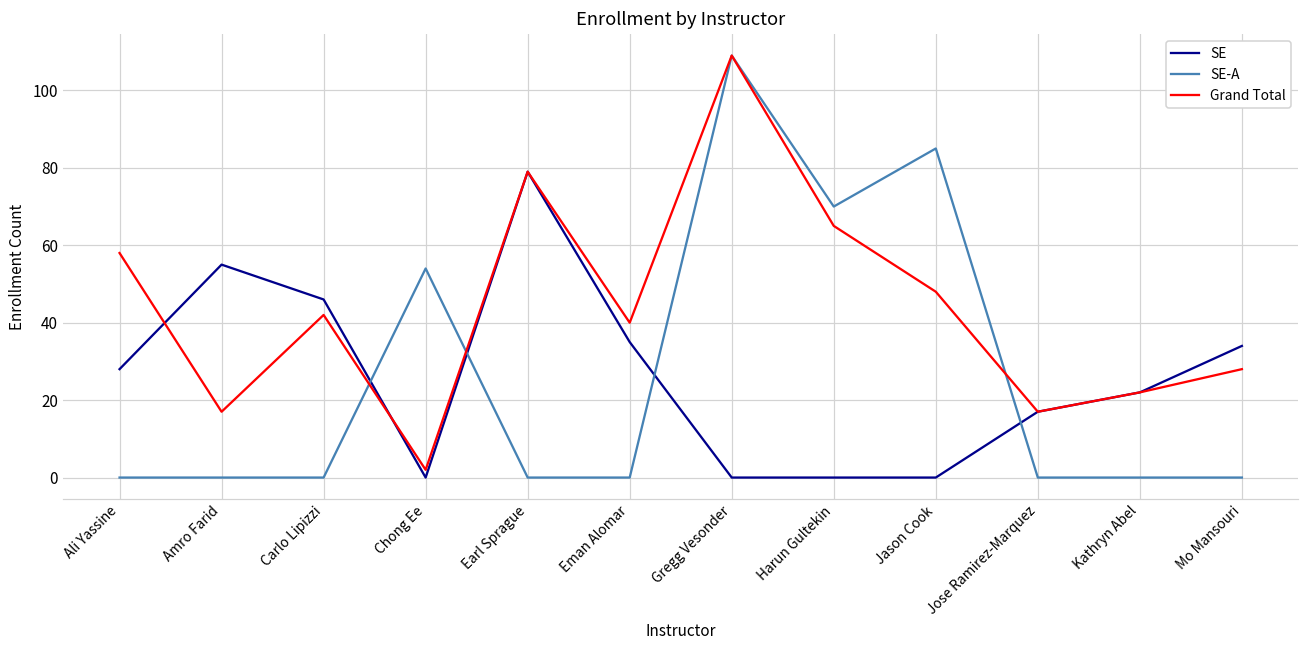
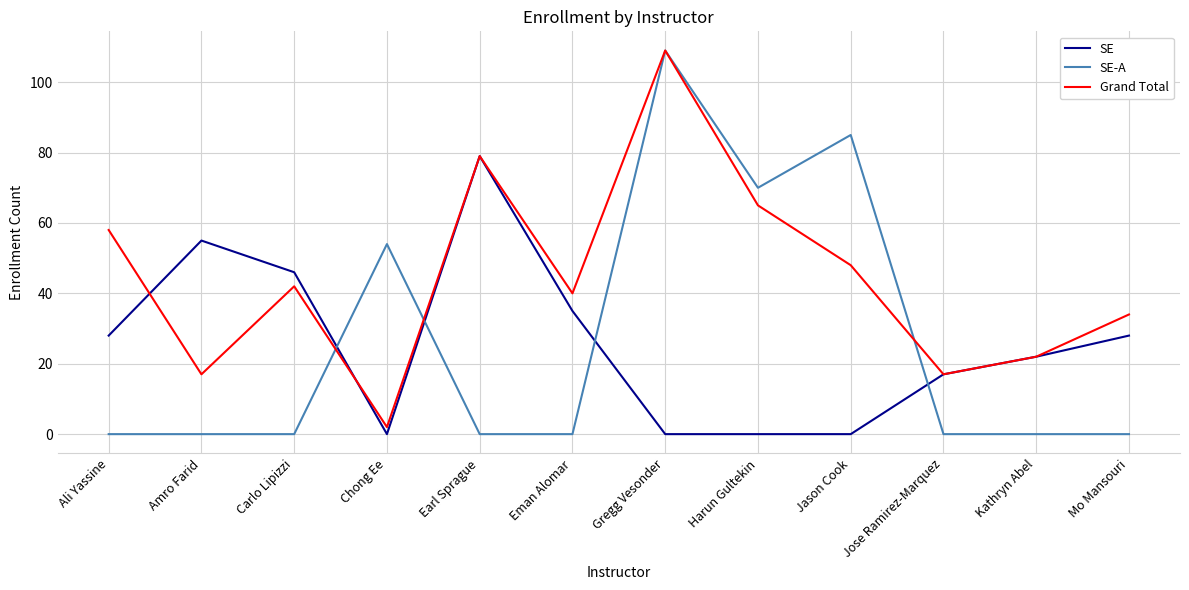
  {
    "SE": {
      "Ali Yassine": 28,
      "Amro Farid": 55,
      "Carlo Lipizzi": 46,
      "Chong Ee": 0,
      "Eman Alomar": 35,
      "Gregg Vesonder": 0,
      "Harun Gultekin": 0,
      "Jason Cook": 0,
-     "Mo Mansouri": 34
+     "Mo Mansouri": 28
    },
    "SE-A": {
      "Ali Yassine": 0,
      "Amro Farid": 0,
      "Carlo Lipizzi": 0,
      "Chong Ee": 54,
      "Earl Sprague": 0,
      "Eman Alomar": 0,
      "Harun Gultekin": 70,
      "Jason Cook": 85,
      "Jose Ramirez-Marquez": 0,
      "Kathryn Abel": 0,
      "Mo Mansouri": 0
    },
    "Grand Total": {
      "Ali Yassine": 58,
      "Amro Farid": 17,
      "Carlo Lipizzi": 42,
      "Chong Ee": 2,
      "Eman Alomar": 40,
      "Harun Gultekin": 65,
      "Jason Cook": 48,
-     "Mo Mansouri": 28
+     "Mo Mansouri": 34
    }
  }
